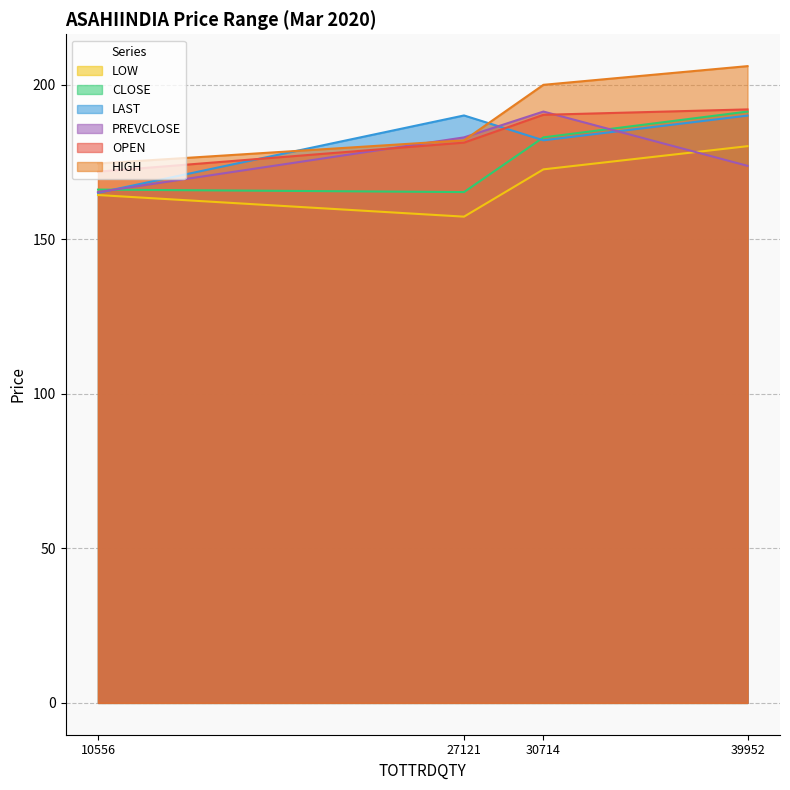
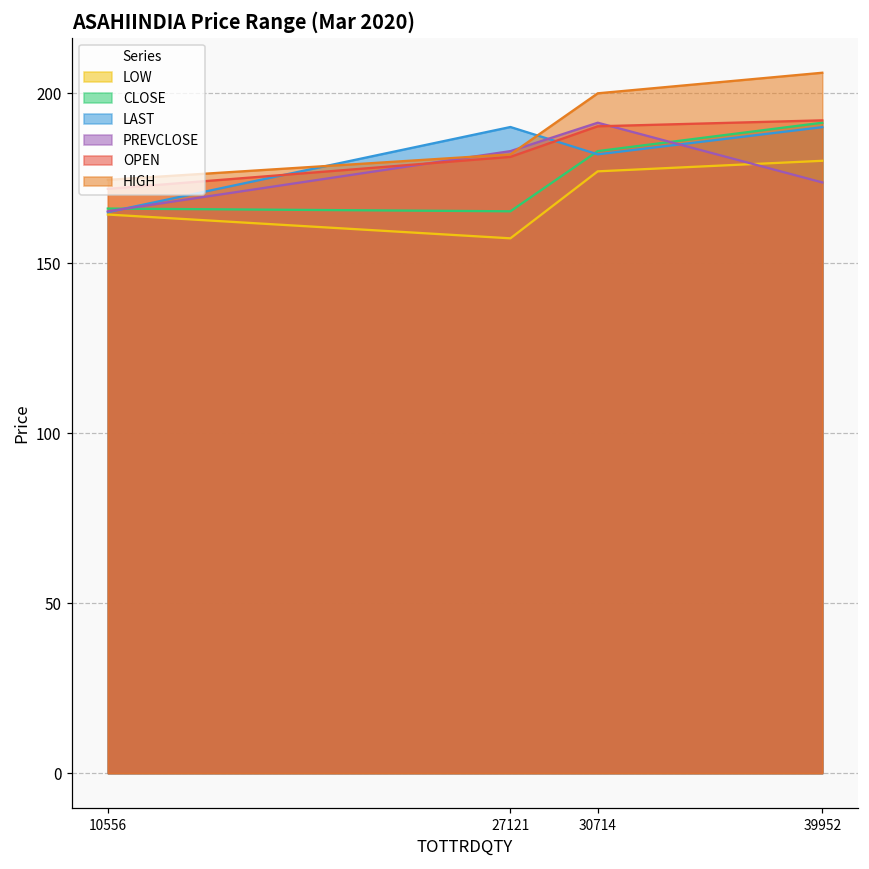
  {
    "LOW": {
      "27121": 157,
-     "30714": 173,
+     "30714": 177,
      "39952": 180
    },
    "CLOSE": {
      "27121": 165,
      "30714": 183
    },
    "LAST": {
      "27121": 190,
      "30714": 182,
      "39952": 190
    },
    "PREVCLOSE": {
      "27121": 183,
      "30714": 191,
      "39952": 174
    }
  }
